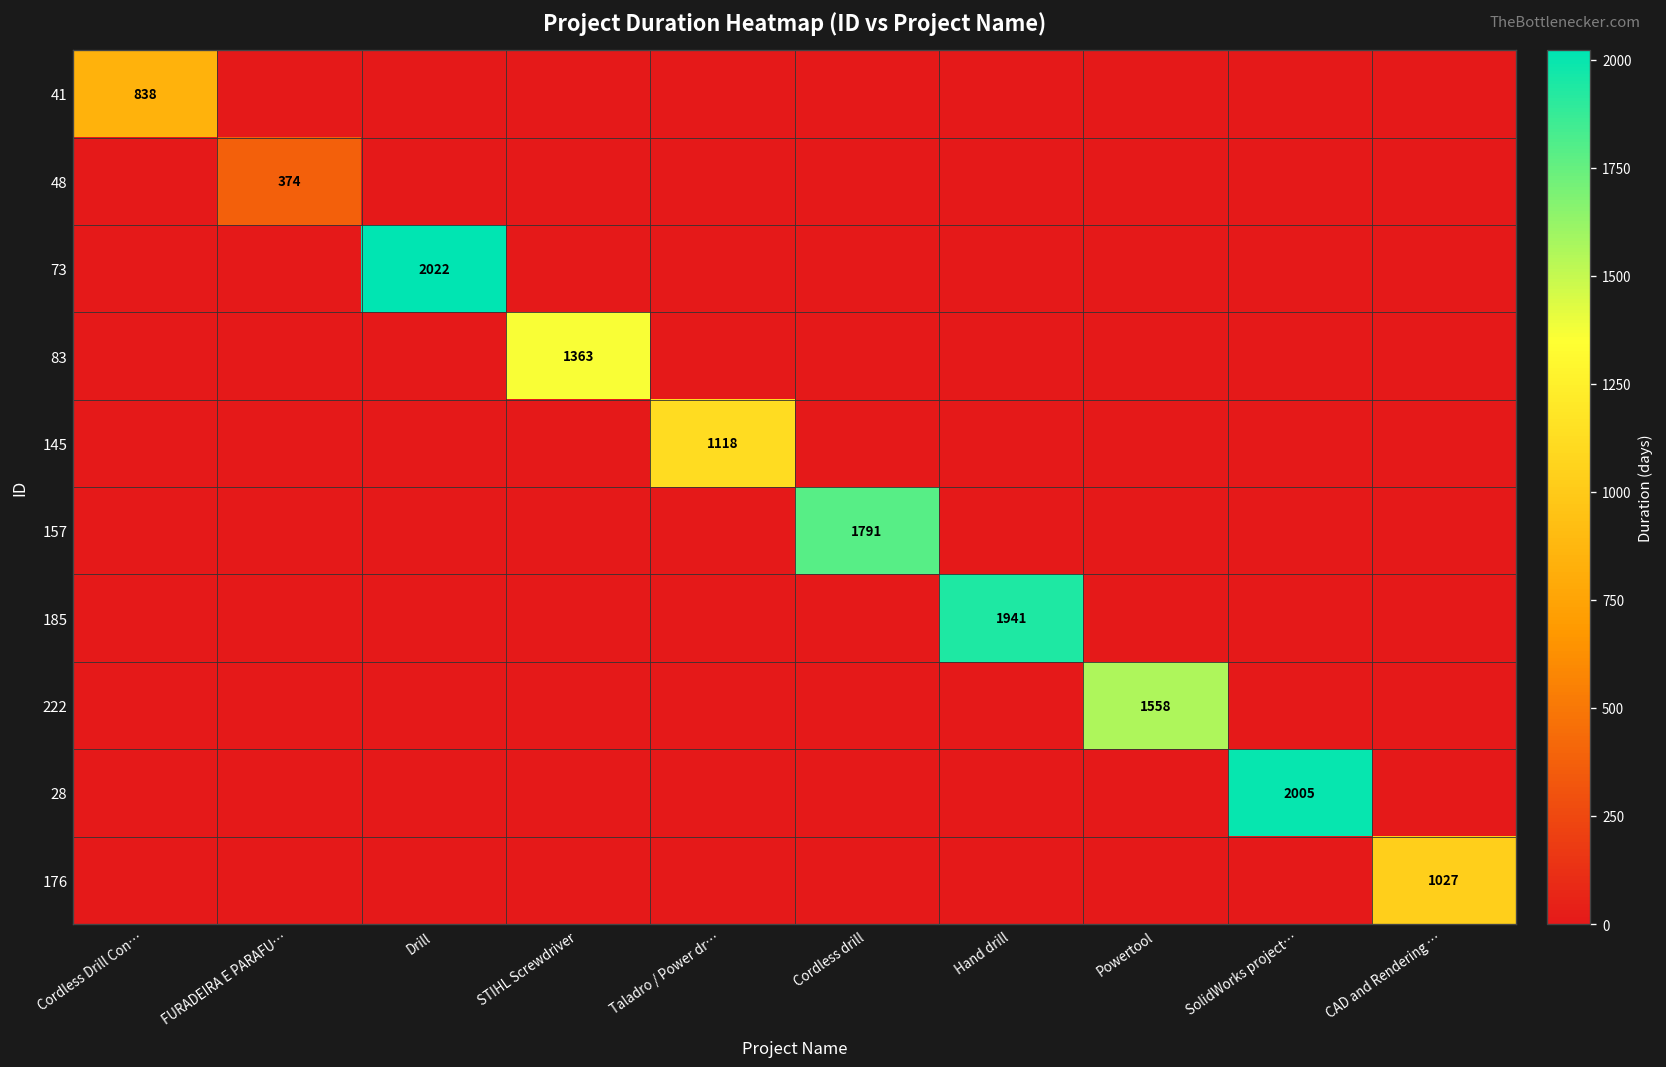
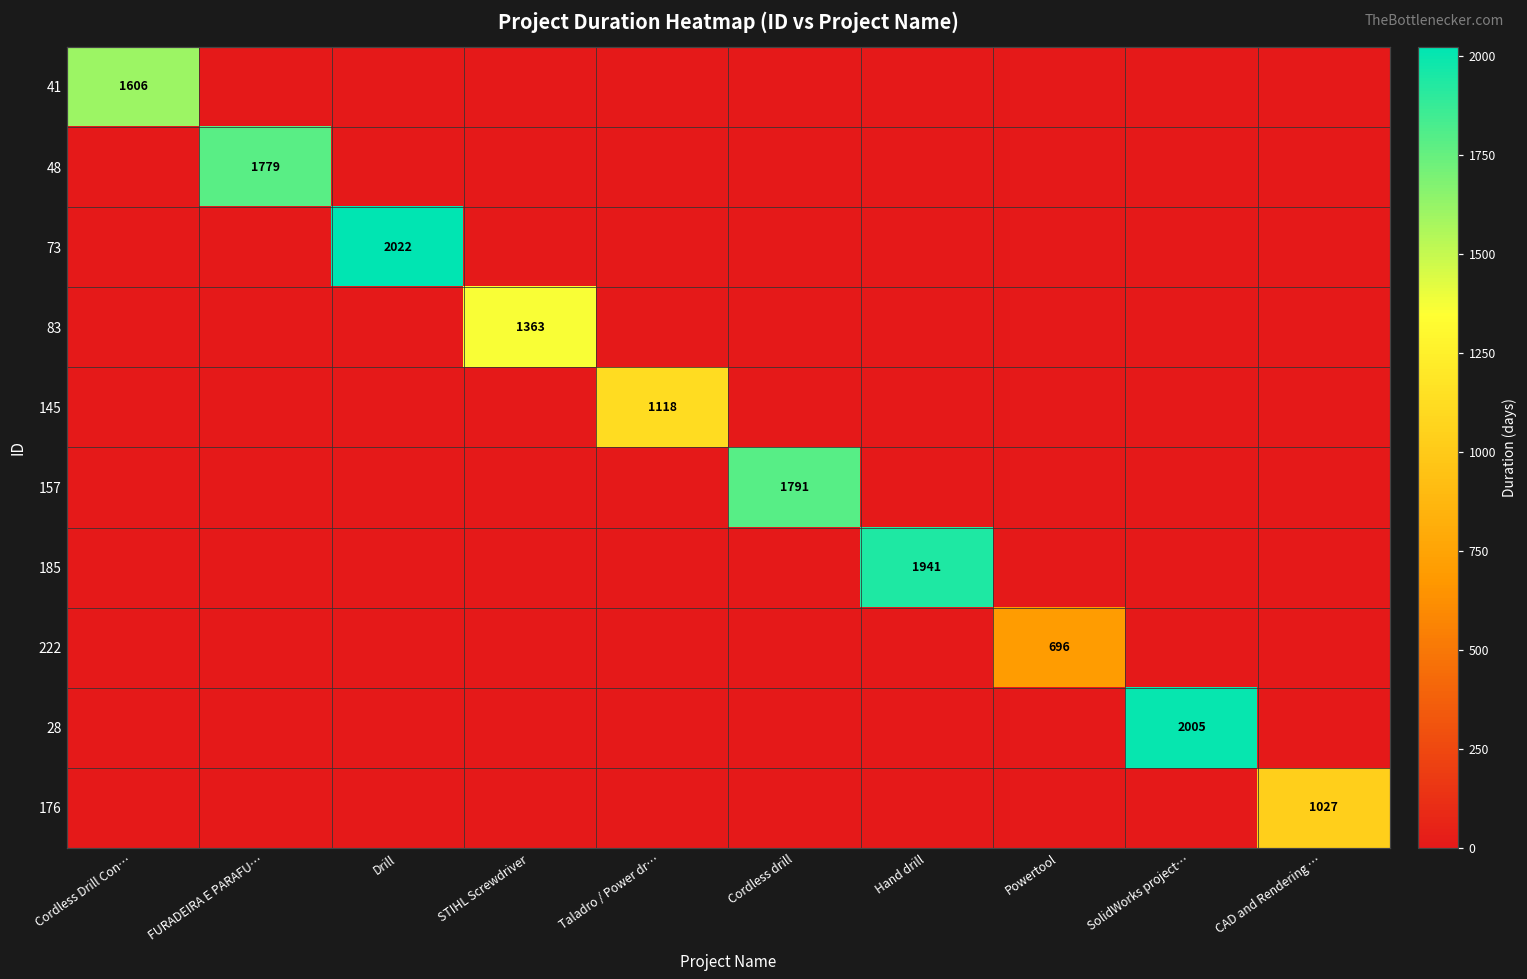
  {
    "41": {
-     "Cordless Drill Con…": 838
+     "Cordless Drill Con…": 1606
    },
    "48": {
-     "FURADEIRA E PARAFU…": 374
+     "FURADEIRA E PARAFU…": 1779
    },
    "73": {
      "Drill": 2022
    },
    "83": {
      "STIHL Screwdriver": 1363
    },
    "145": {
      "Taladro / Power dr…": 1118
    },
    "157": {
      "Cordless drill": 1791
    },
    "185": {
      "Hand drill": 1941
    },
    "222": {
-     "Powertool": 1558
+     "Powertool": 696
    },
    "28": {
      "SolidWorks project…": 2005
    },
    "176": {
      "CAD and Rendering …": 1027
    }
  }
